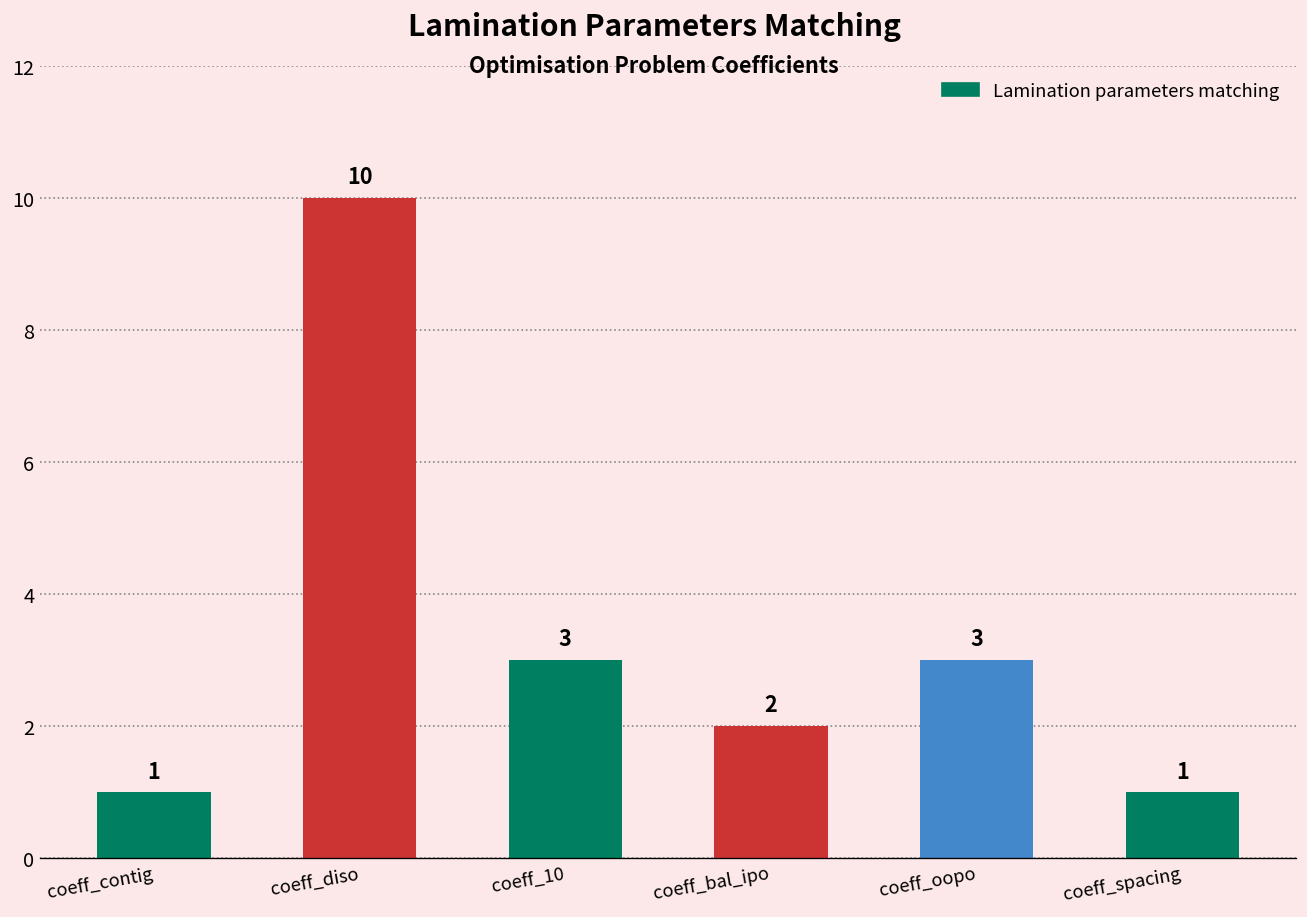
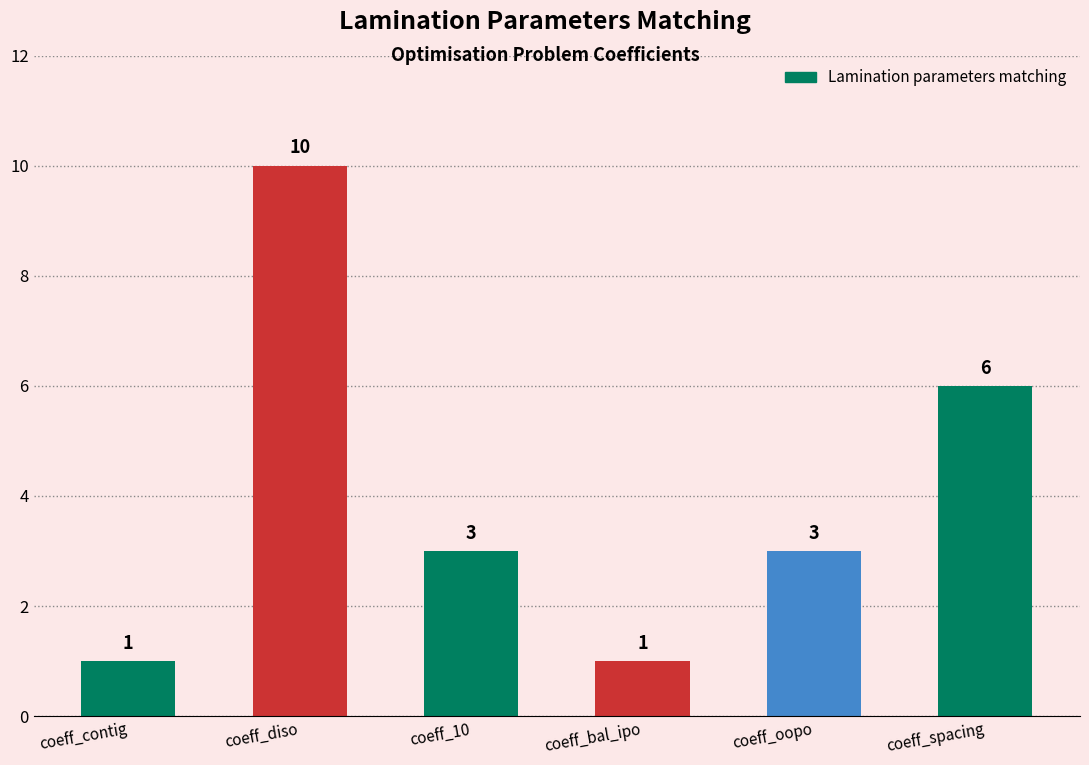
  {
    "coeff_contig": 1,
    "coeff_diso": 10,
    "coeff_10": 3,
-   "coeff_bal_ipo": 2,
+   "coeff_bal_ipo": 1,
    "coeff_oopo": 3,
-   "coeff_spacing": 1
+   "coeff_spacing": 6
  }
